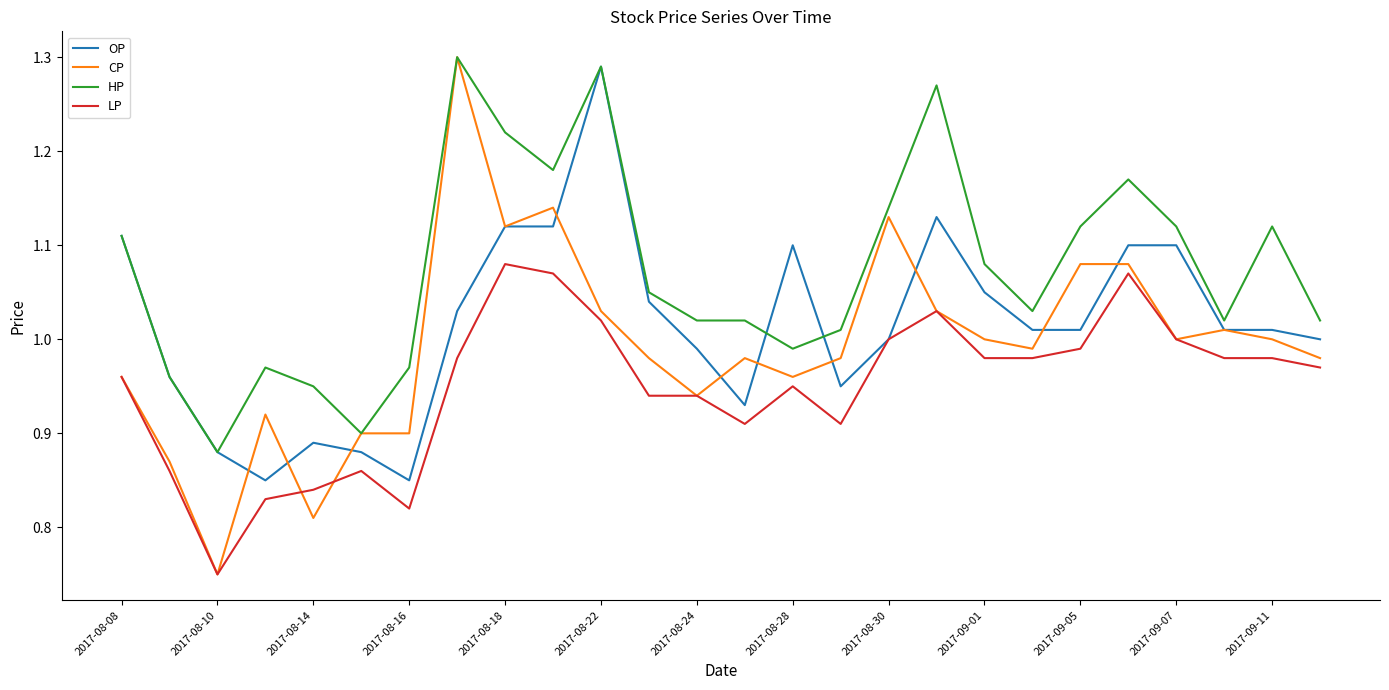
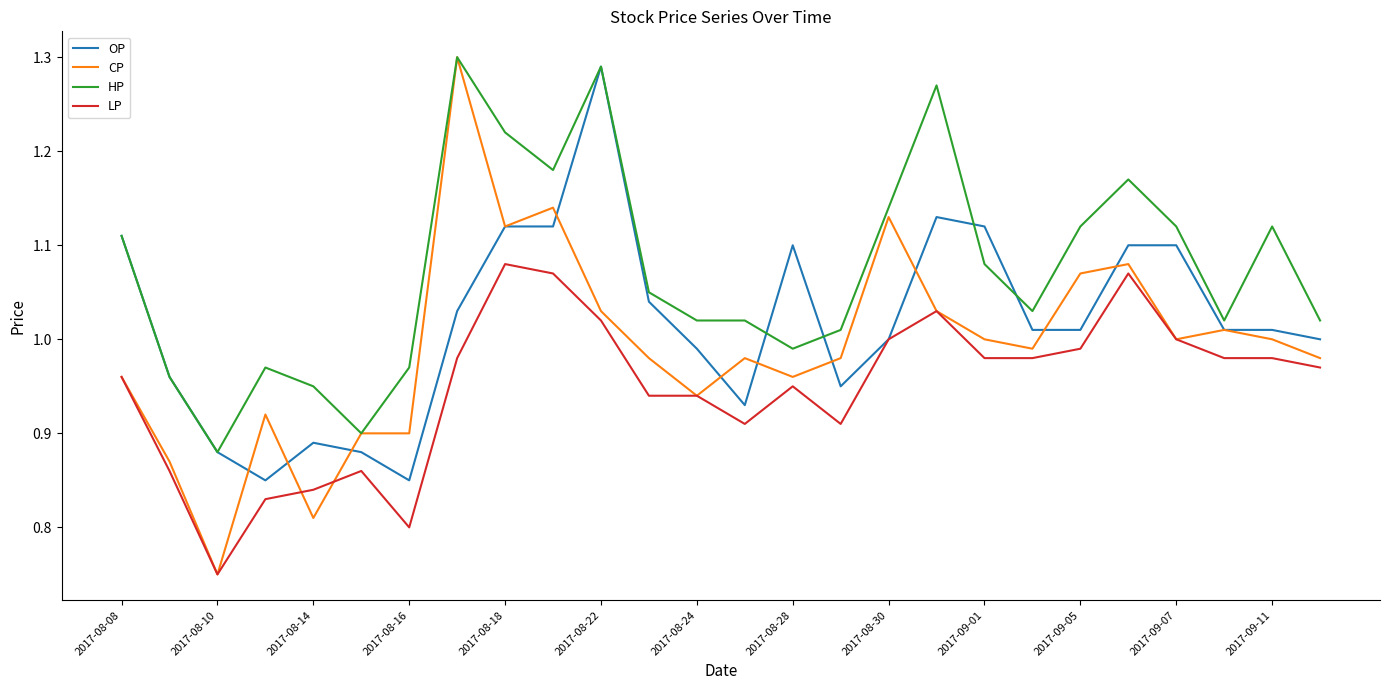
  {
    "OP": {
      "2017-08-14": 0.89,
      "2017-08-16": 0.85,
      "2017-08-24": 0.99,
      "2017-08-28": 1.10,
-     "2017-09-01": 1.05,
+     "2017-09-01": 1.12,
      "2017-09-05": 1.01,
      "2017-09-07": 1.10,
      "2017-09-11": 1.01
    },
    "CP": {
      "2017-08-14": 0.81,
      "2017-08-16": 0.90,
      "2017-08-22": 1.03,
      "2017-08-28": 0.96,
      "2017-08-30": 1.13,
      "2017-09-01": 1.00,
-     "2017-09-05": 1.08,
+     "2017-09-05": 1.07,
      "2017-09-11": 1.00
    },
    "HP": {
      "2017-08-14": 0.95,
      "2017-08-16": 0.97,
      "2017-08-18": 1.22,
      "2017-08-24": 1.02,
      "2017-08-28": 0.99,
      "2017-08-30": 1.14,
      "2017-09-01": 1.08,
      "2017-09-05": 1.12,
      "2017-09-07": 1.12,
      "2017-09-11": 1.12
    },
    "LP": {
      "2017-08-14": 0.84,
-     "2017-08-16": 0.82,
+     "2017-08-16": 0.80,
      "2017-08-18": 1.08,
      "2017-08-22": 1.02,
      "2017-08-28": 0.95,
      "2017-09-01": 0.98,
      "2017-09-05": 0.99,
      "2017-09-11": 0.98
    }
  }
